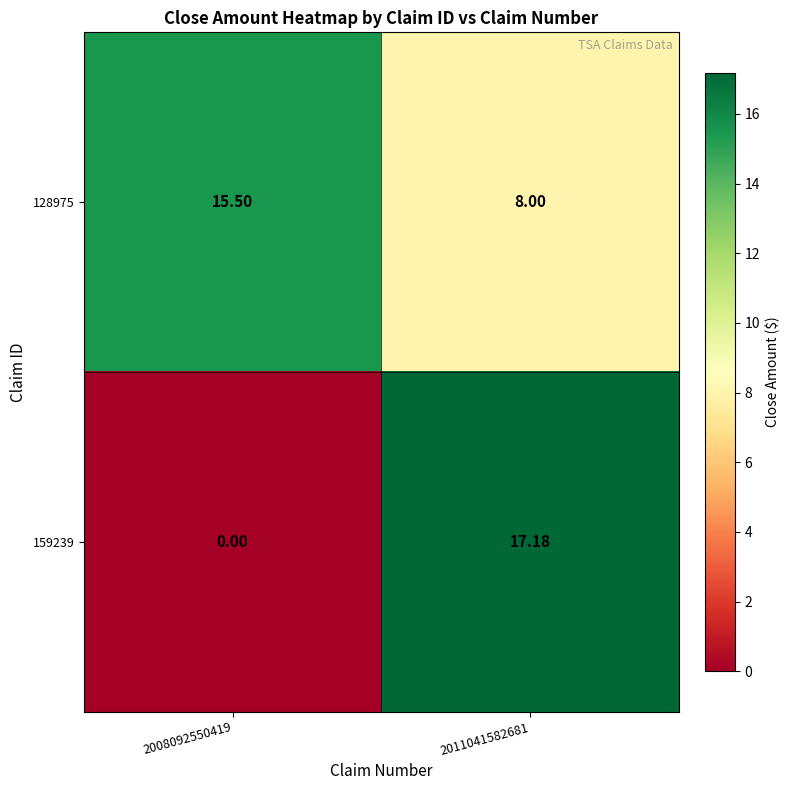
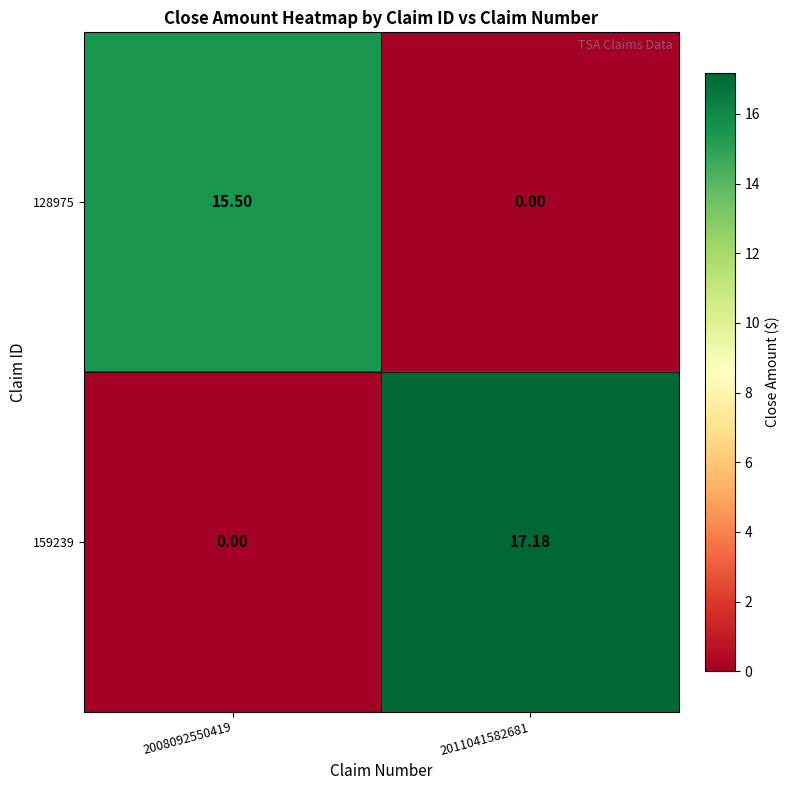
  {
    "128975": {
      "2008092550419": 15.50,
-     "2011041582681": 8.00
+     "2011041582681": 0.00
    },
    "159239": {
      "2008092550419": 0.00,
      "2011041582681": 17.18
    }
  }
